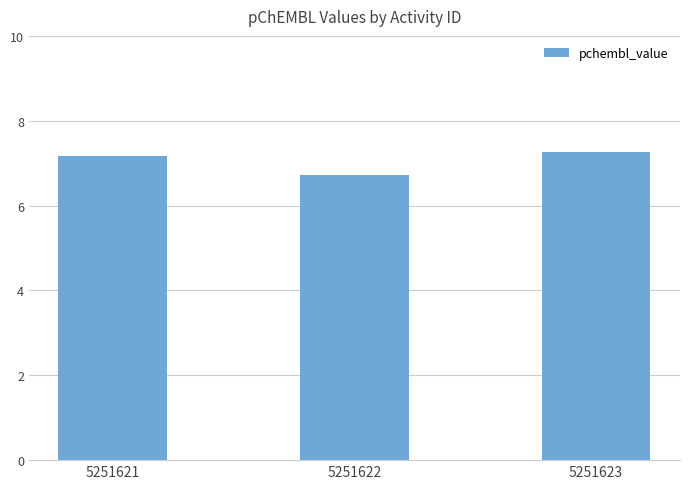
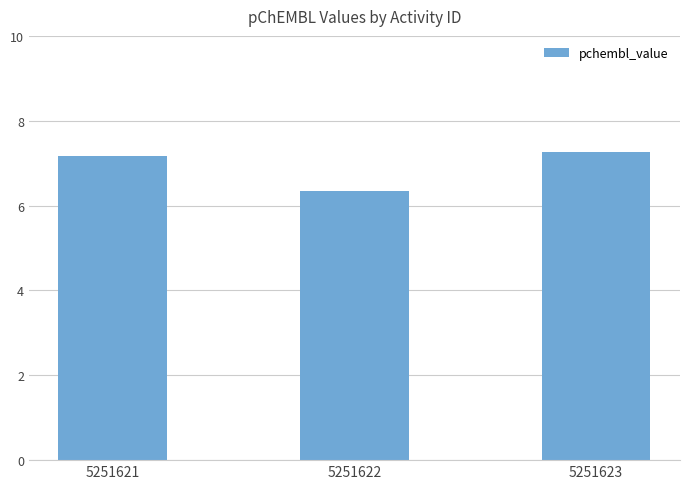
  {
    "5251621": 7.2,
-   "5251622": 6.7,
+   "5251622": 6.3,
    "5251623": 7.3
  }
